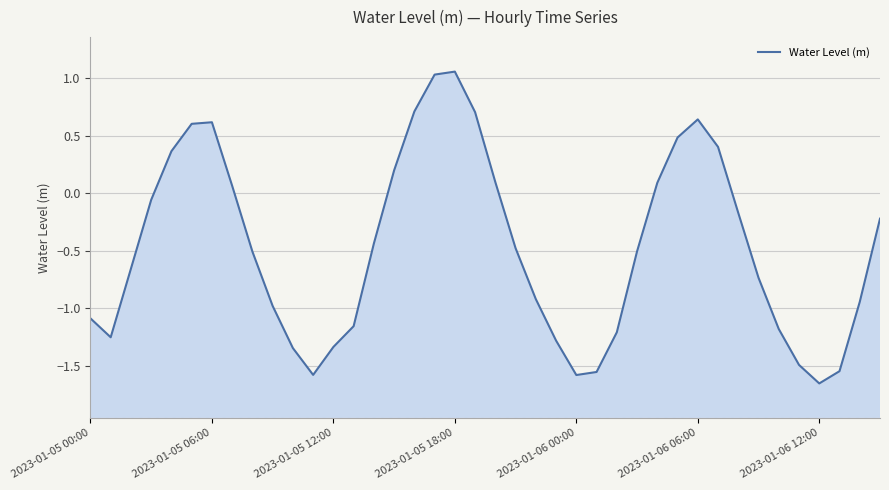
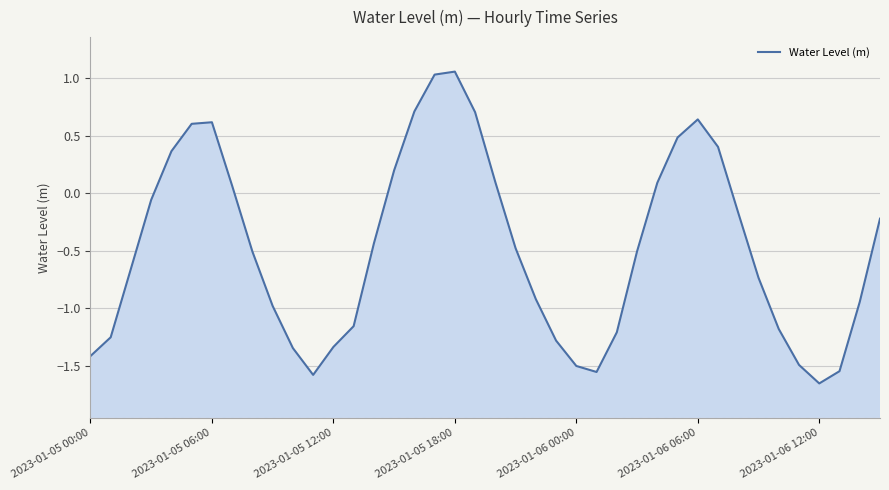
  {
-   "2023-01-05 00:00": -1.09,
+   "2023-01-05 00:00": -1.42,
    "2023-01-05 06:00": 0.62,
    "2023-01-05 12:00": -1.34,
    "2023-01-05 18:00": 1.06,
-   "2023-01-06 00:00": -1.58,
+   "2023-01-06 00:00": -1.50,
    "2023-01-06 06:00": 0.64,
    "2023-01-06 12:00": -1.65
  }
